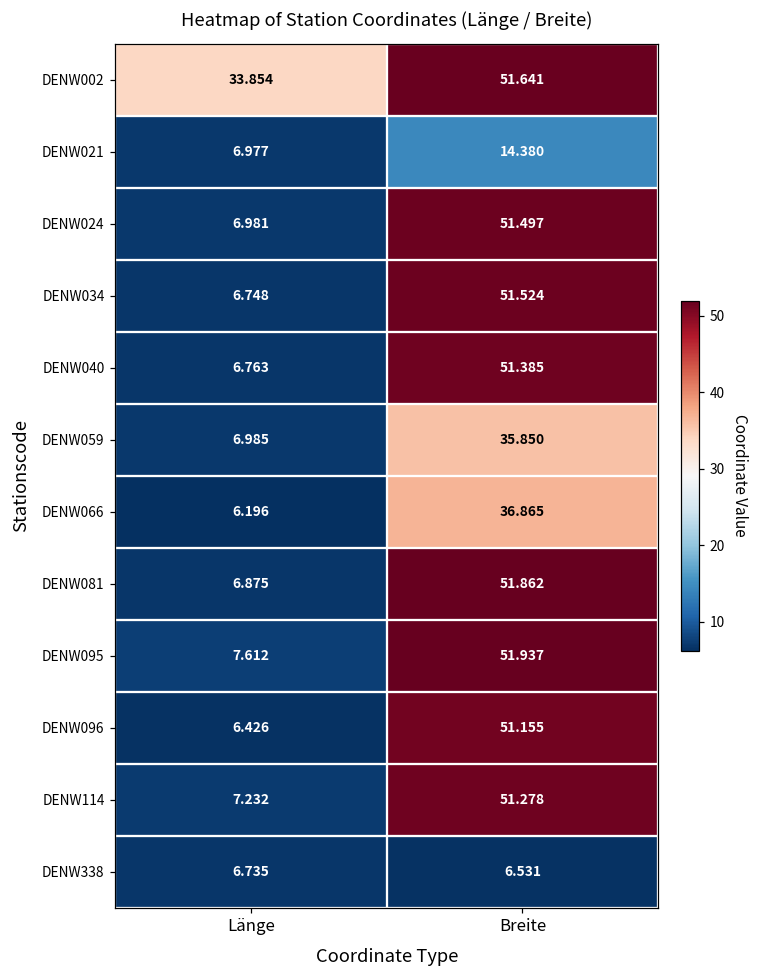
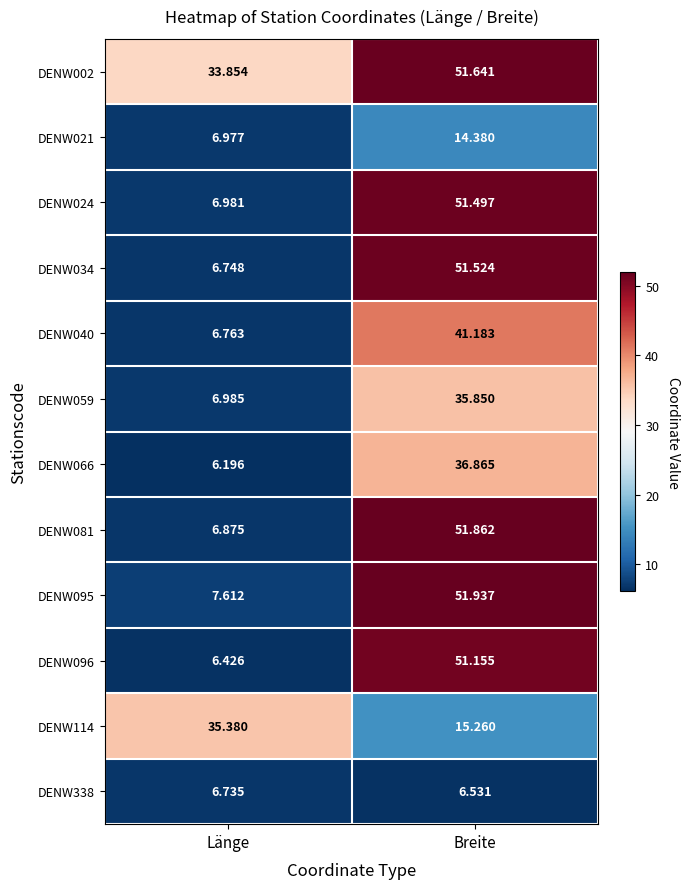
  {
    "DENW002": {
      "Länge": 33.854,
      "Breite": 51.641
    },
    "DENW021": {
      "Länge": 6.977,
      "Breite": 14.380
    },
    "DENW024": {
      "Länge": 6.981,
      "Breite": 51.497
    },
    "DENW034": {
      "Länge": 6.748,
      "Breite": 51.524
    },
    "DENW040": {
      "Länge": 6.763,
-     "Breite": 51.385
+     "Breite": 41.183
    },
    "DENW059": {
      "Länge": 6.985,
      "Breite": 35.850
    },
    "DENW066": {
      "Länge": 6.196,
      "Breite": 36.865
    },
    "DENW081": {
      "Länge": 6.875,
      "Breite": 51.862
    },
    "DENW095": {
      "Länge": 7.612,
      "Breite": 51.937
    },
    "DENW096": {
      "Länge": 6.426,
      "Breite": 51.155
    },
    "DENW114": {
-     "Länge": 7.232,
-     "Breite": 51.278
+     "Länge": 35.380,
+     "Breite": 15.260
    },
    "DENW338": {
      "Länge": 6.735,
      "Breite": 6.531
    }
  }
